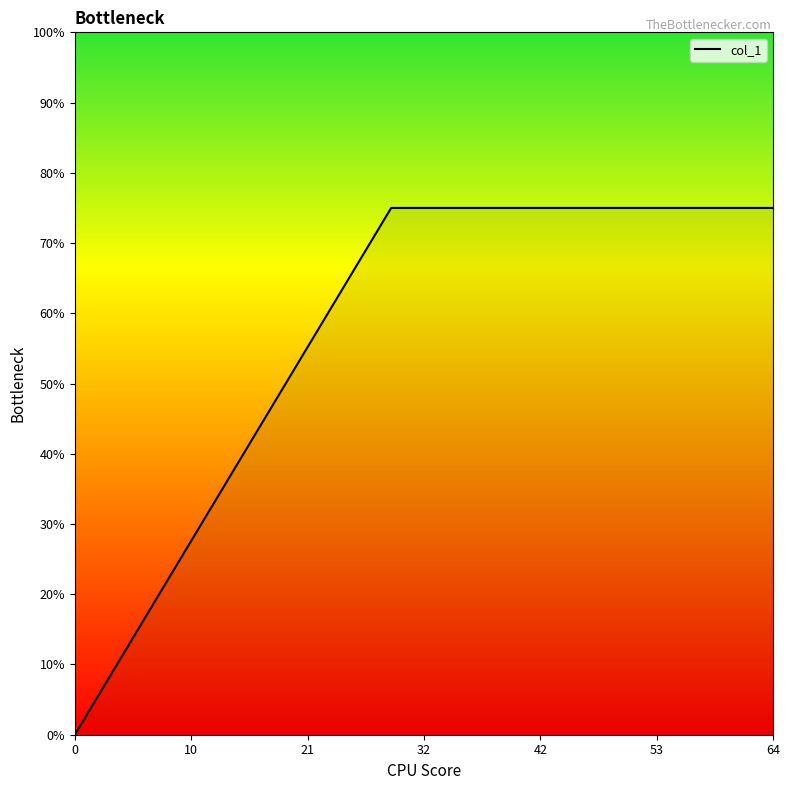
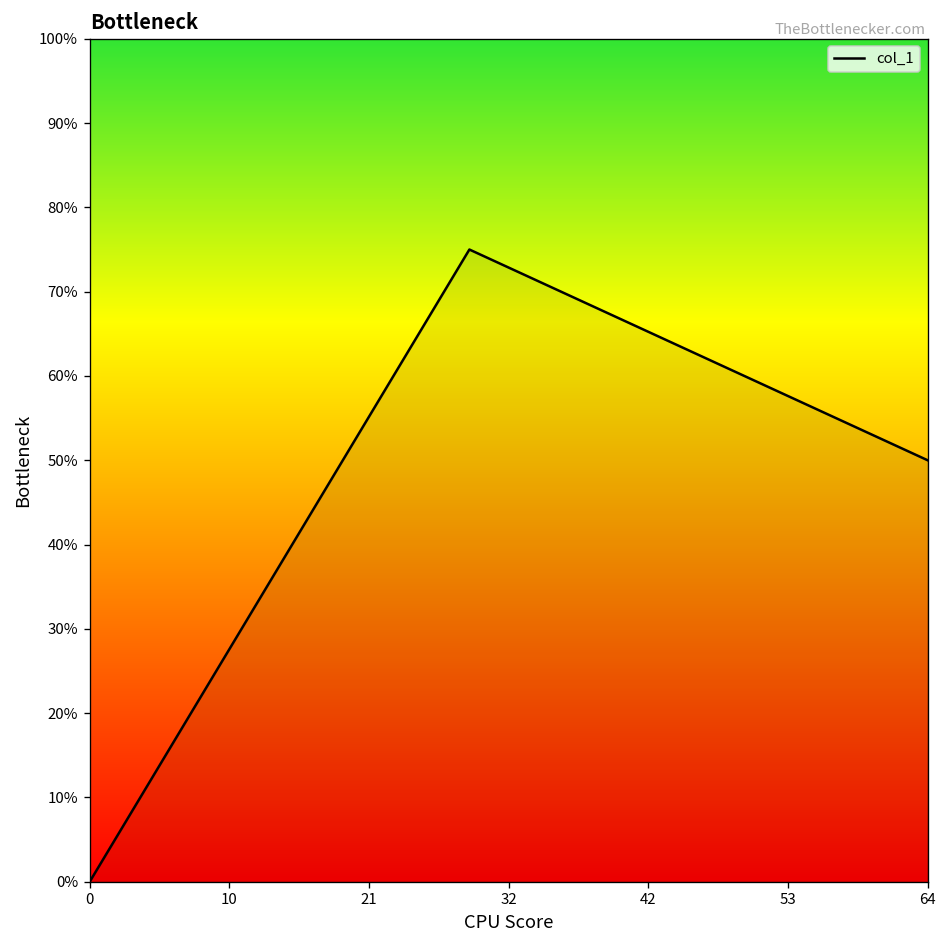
  {
    "0": "0%",
-   "64": "75%"
+   "64": "50%"
  }
